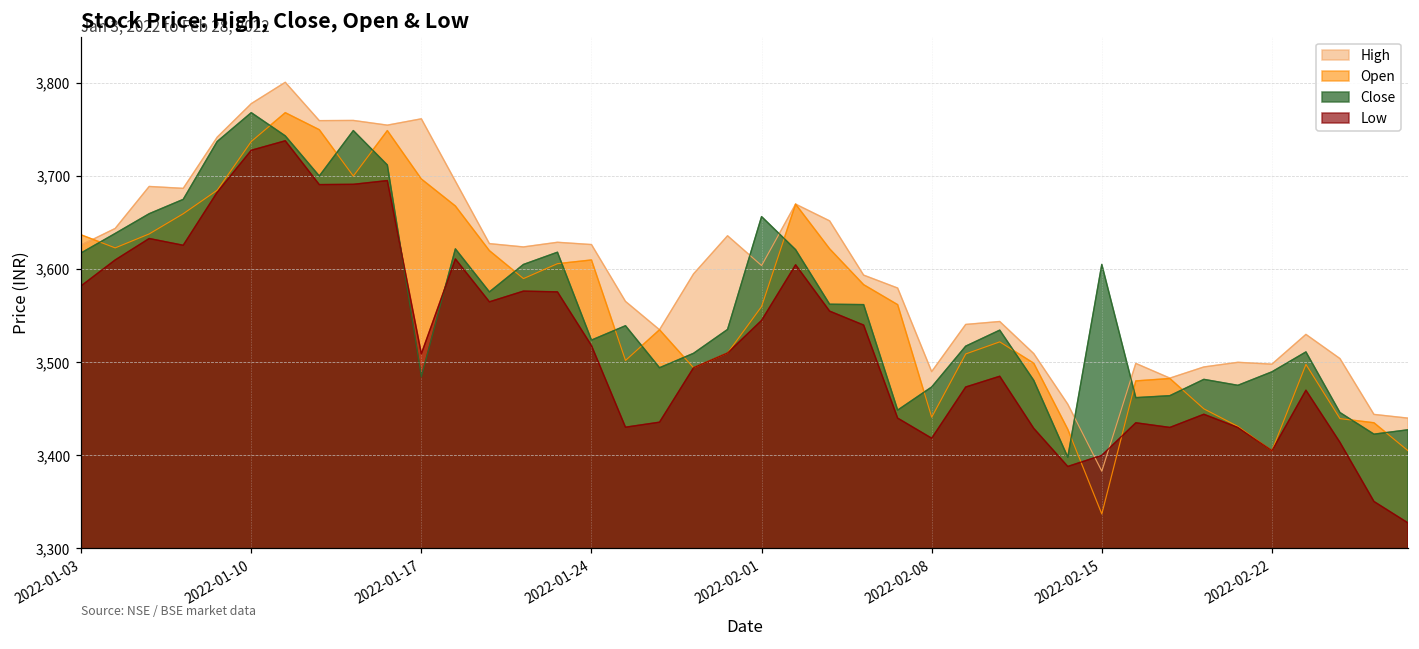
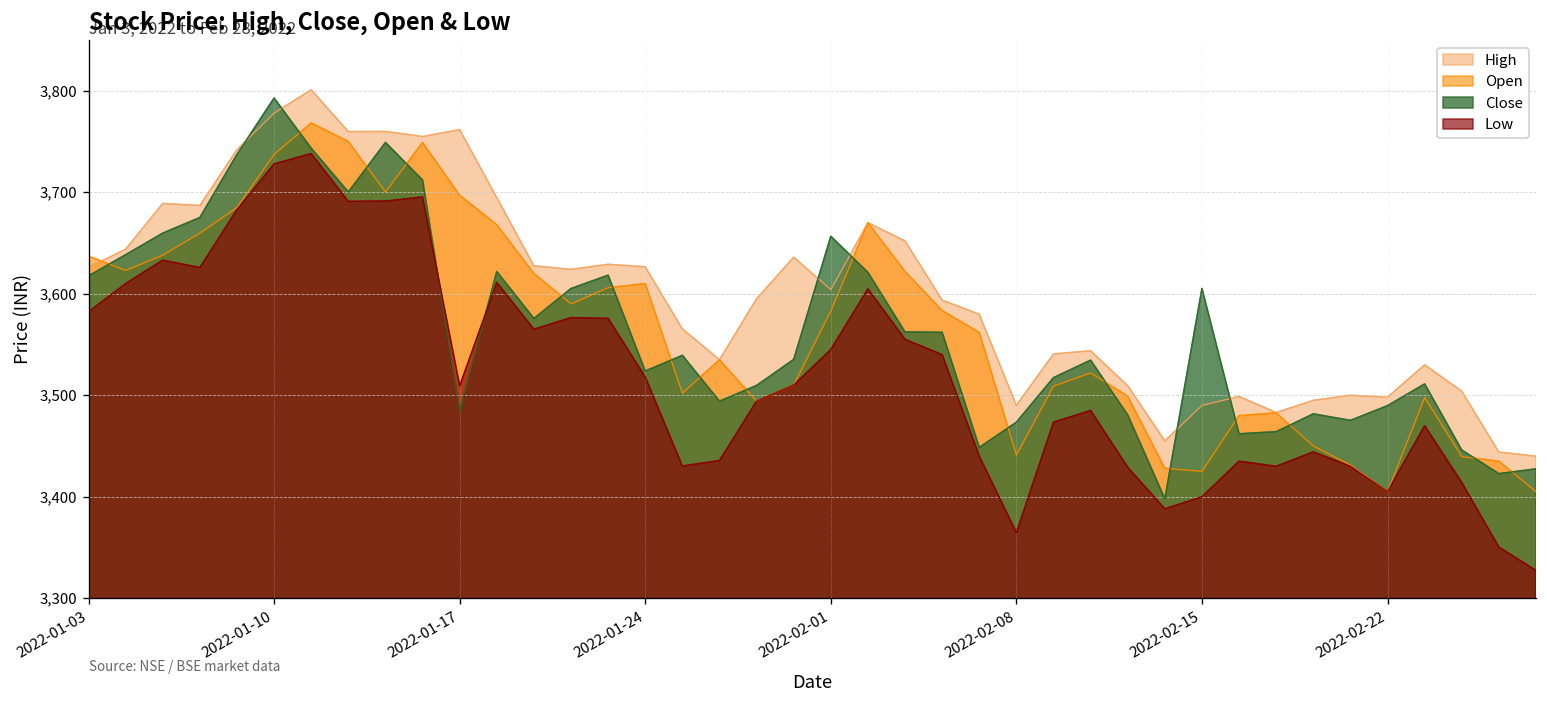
  {
    "High": {
      "2022-01-03": "3,630",
      "2022-01-10": "3,780",
      "2022-01-17": "3,760",
      "2022-01-24": "3,630",
      "2022-02-01": "3,600",
      "2022-02-08": "3,490",
-     "2022-02-15": "3,380",
+     "2022-02-15": "3,490",
      "2022-02-22": "3,500"
    },
    "Open": {
      "2022-01-03": "3,640",
      "2022-01-10": "3,740",
      "2022-01-17": "3,700",
      "2022-01-24": "3,610",
-     "2022-02-01": "3,560",
+     "2022-02-01": "3,580",
      "2022-02-08": "3,440",
-     "2022-02-15": "3,340"
+     "2022-02-15": "3,430"
    },
    "Close": {
      "2022-01-03": "3,620",
-     "2022-01-10": "3,770",
+     "2022-01-10": "3,790",
      "2022-01-17": "3,480",
      "2022-01-24": "3,520",
      "2022-02-01": "3,660",
      "2022-02-08": "3,470",
      "2022-02-15": "3,610",
      "2022-02-22": "3,490"
    },
    "Low": {
      "2022-01-03": "3,580",
      "2022-01-10": "3,730",
      "2022-01-17": "3,510",
      "2022-01-24": "3,520",
      "2022-02-01": "3,550",
-     "2022-02-08": "3,420",
+     "2022-02-08": "3,360",
      "2022-02-15": "3,400"
    }
  }
